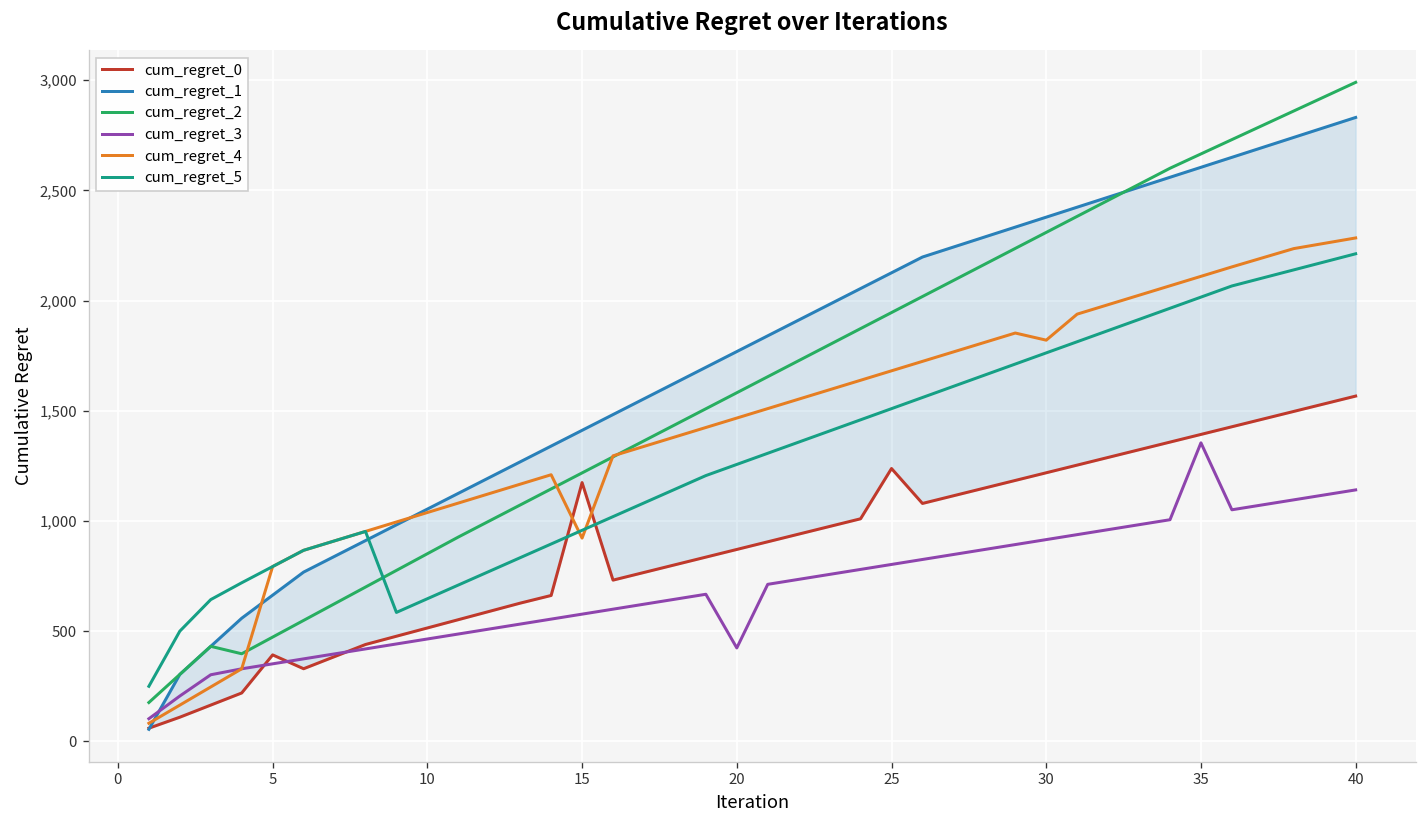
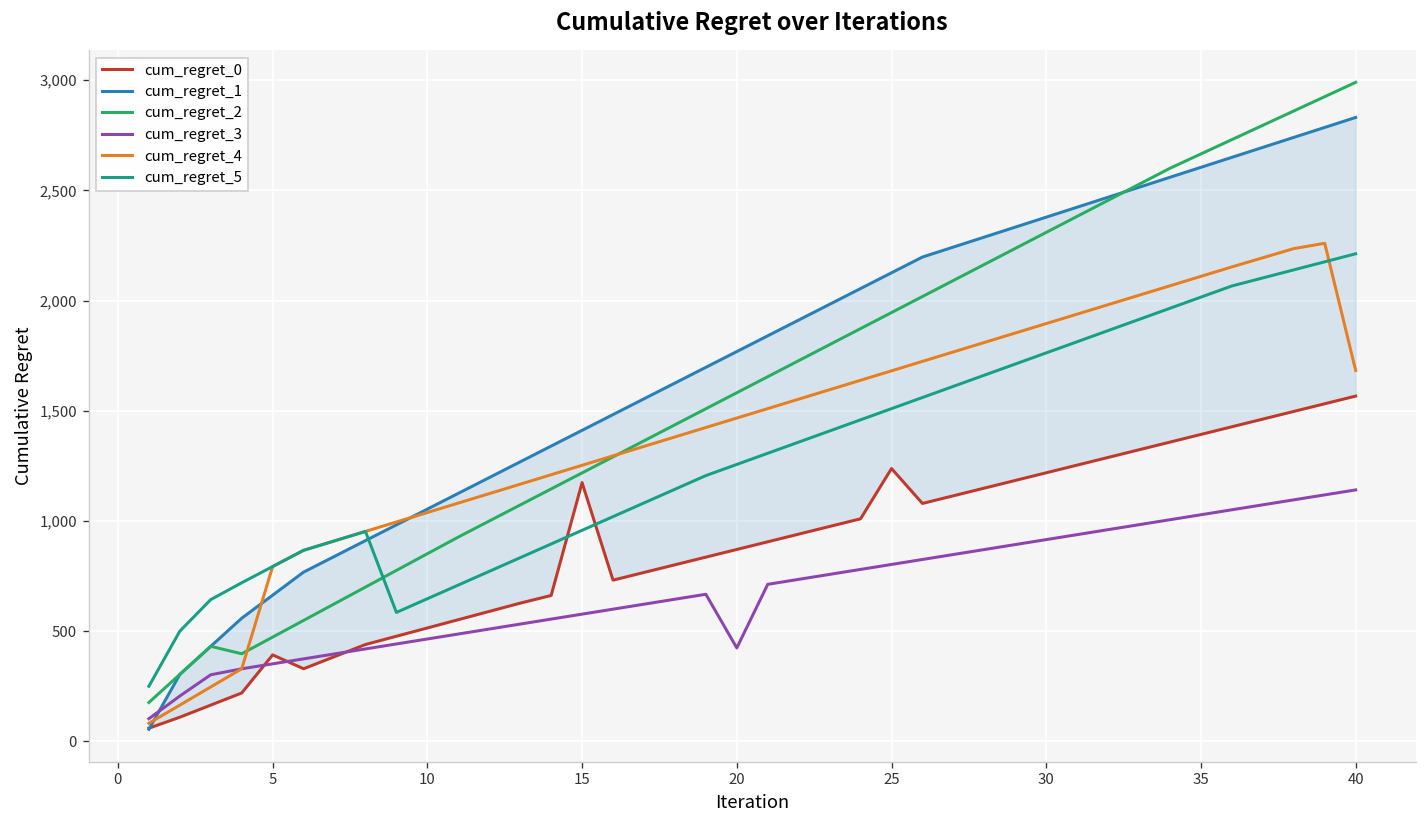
  {
    "cum_regret_0": {
      "5": "390",
      "10": "510",
      "15": "1,170",
      "20": "870",
      "25": "1,240",
      "30": "1,220",
      "35": "1,390",
      "40": "1,570"
    },
    "cum_regret_3": {
      "5": "350",
      "10": "460",
      "15": "580",
      "20": "420",
      "25": "800",
      "30": "920",
-     "35": "1,350",
+     "35": "1,030",
      "40": "1,140"
    },
    "cum_regret_4": {
      "10": "1,040",
-     "15": "920",
+     "15": "1,250",
      "20": "1,470",
      "25": "1,680",
-     "30": "1,820",
+     "30": "1,900",
      "35": "2,110",
-     "40": "2,280"
+     "40": "1,680"
    }
  }
